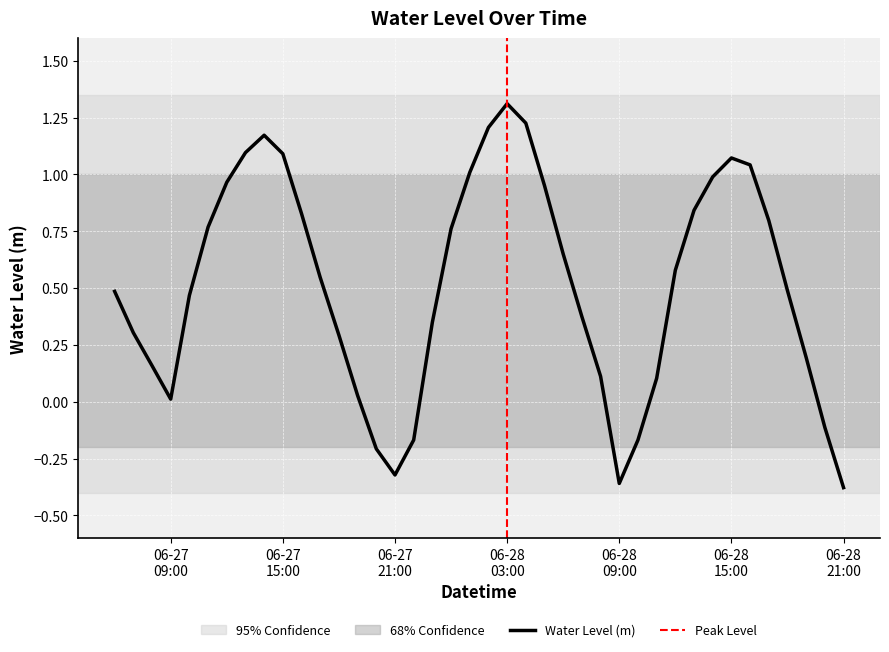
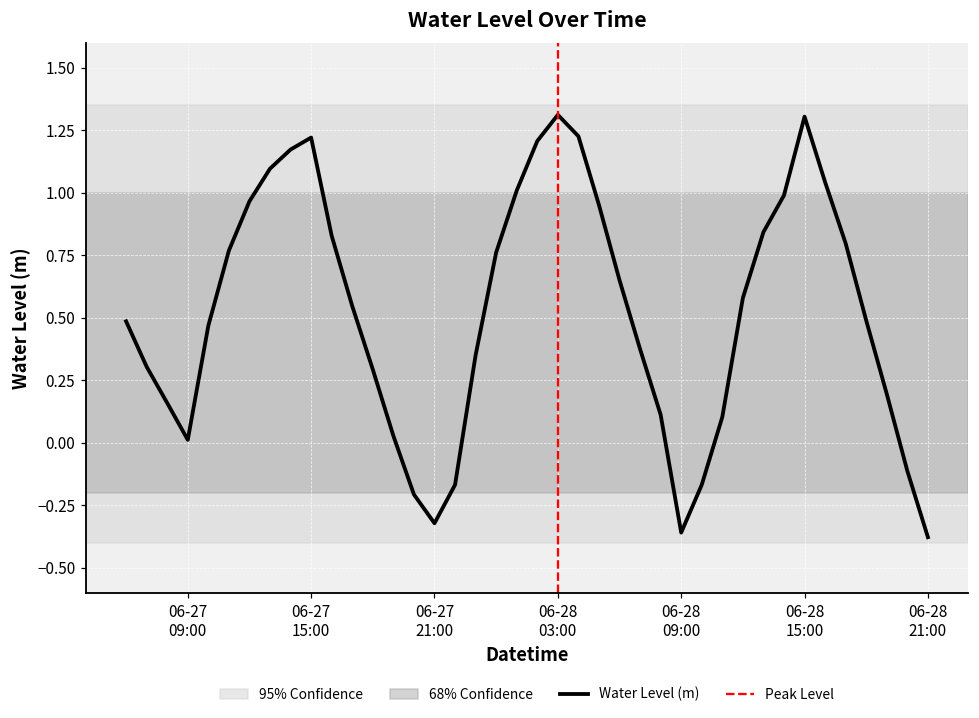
  {
    "06-27 09:00": 0.01,
-   "06-27 15:00": 1.09,
+   "06-27 15:00": 1.22,
    "06-27 21:00": -0.32,
    "06-28 03:00": 1.31,
    "06-28 09:00": -0.36,
-   "06-28 15:00": 1.07,
+   "06-28 15:00": 1.30,
    "06-28 21:00": -0.38
  }
